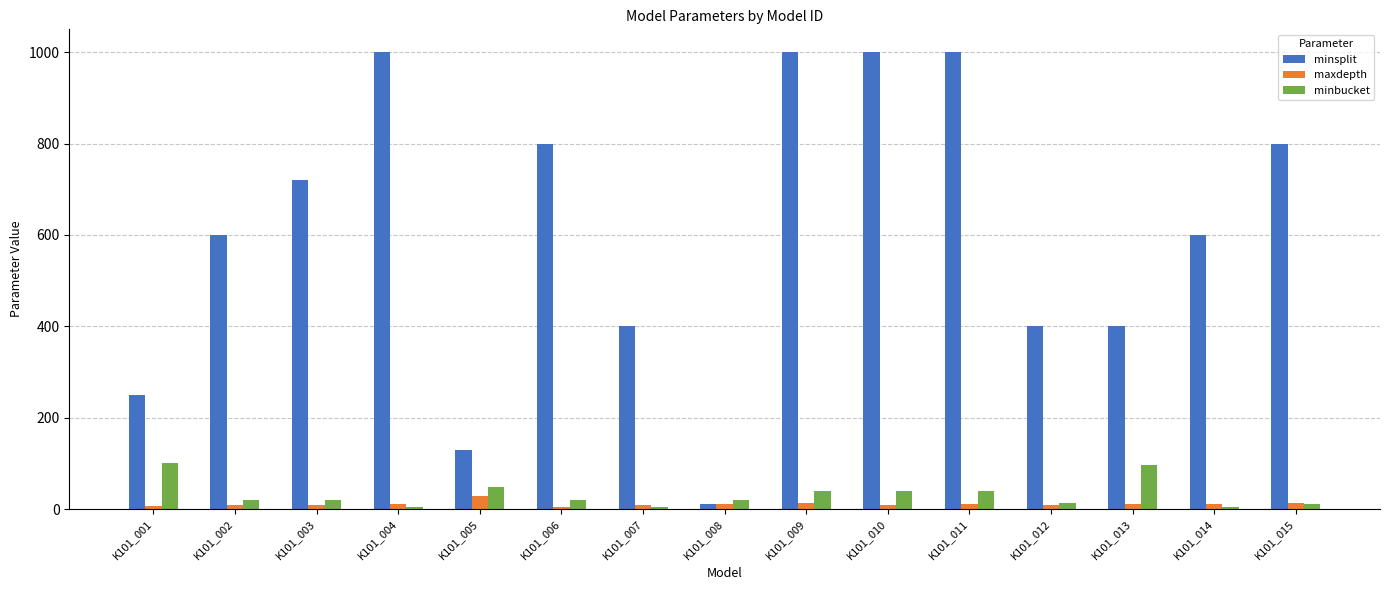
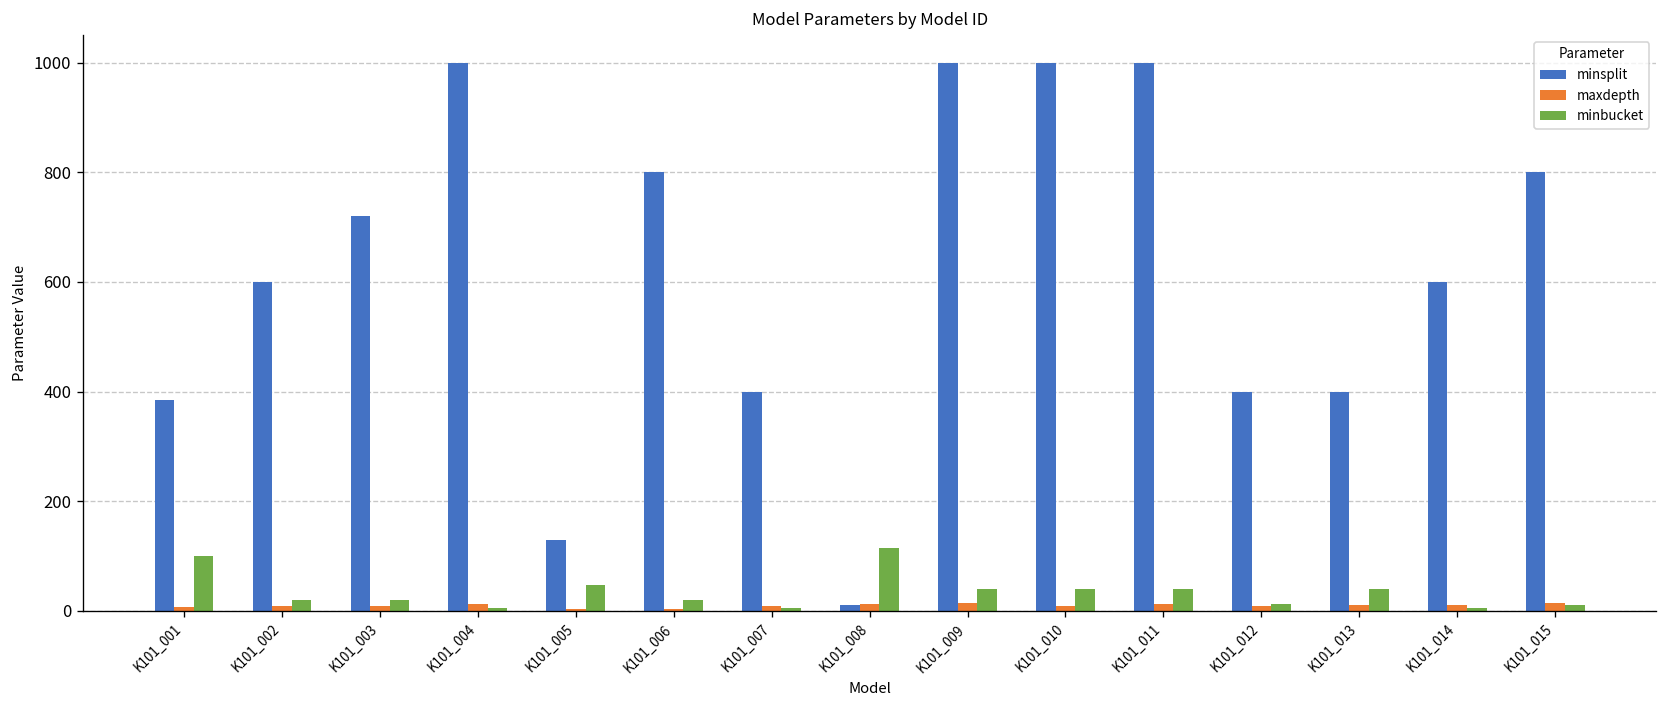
  {
    "minsplit": {
-     "K101_001": 250,
+     "K101_001": 380,
      "K101_002": 600,
      "K101_003": 720,
      "K101_004": 1000,
      "K101_005": 130,
      "K101_006": 800,
      "K101_007": 400,
      "K101_008": 10,
      "K101_009": 1000,
      "K101_010": 1000,
      "K101_011": 1000,
      "K101_012": 400,
      "K101_013": 400,
      "K101_014": 600,
      "K101_015": 800
    },
    "maxdepth": {
      "K101_001": 10,
      "K101_002": 10,
      "K101_003": 10,
      "K101_004": 10,
-     "K101_005": 30,
+     "K101_005": 0,
      "K101_007": 10,
      "K101_008": 10,
      "K101_009": 10,
      "K101_010": 10,
      "K101_011": 10,
      "K101_012": 10,
      "K101_013": 10,
      "K101_014": 10,
      "K101_015": 10
    },
    "minbucket": {
      "K101_001": 100,
      "K101_002": 20,
      "K101_003": 20,
      "K101_005": 50,
      "K101_006": 20,
-     "K101_008": 20,
+     "K101_008": 120,
      "K101_009": 40,
      "K101_010": 40,
      "K101_011": 40,
      "K101_012": 10,
-     "K101_013": 100,
+     "K101_013": 40,
      "K101_015": 10
    }
  }
